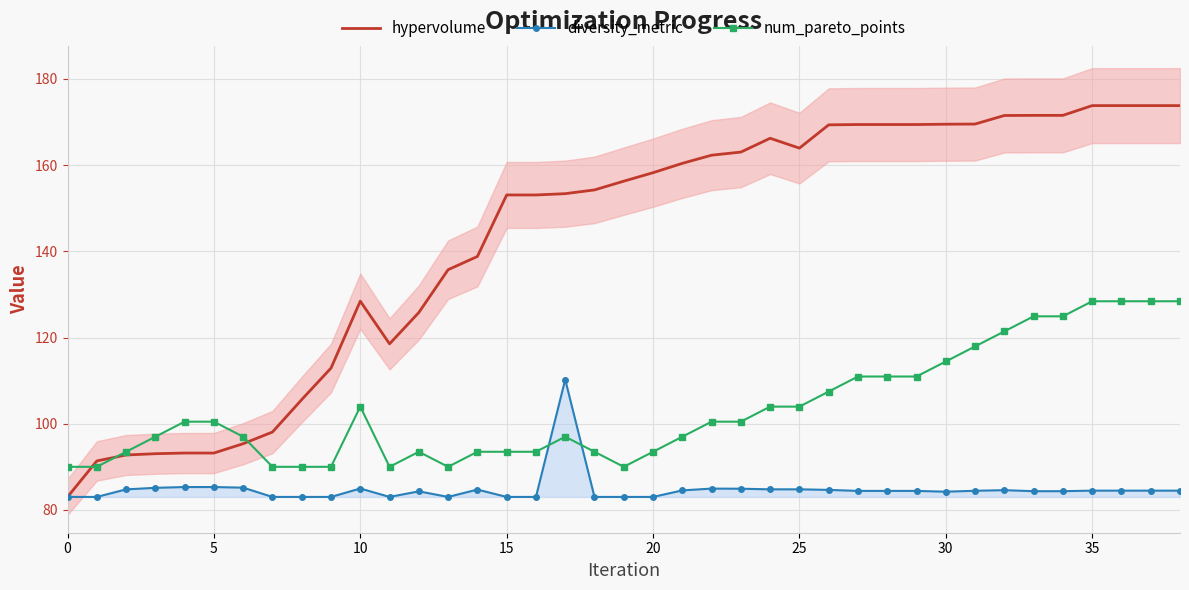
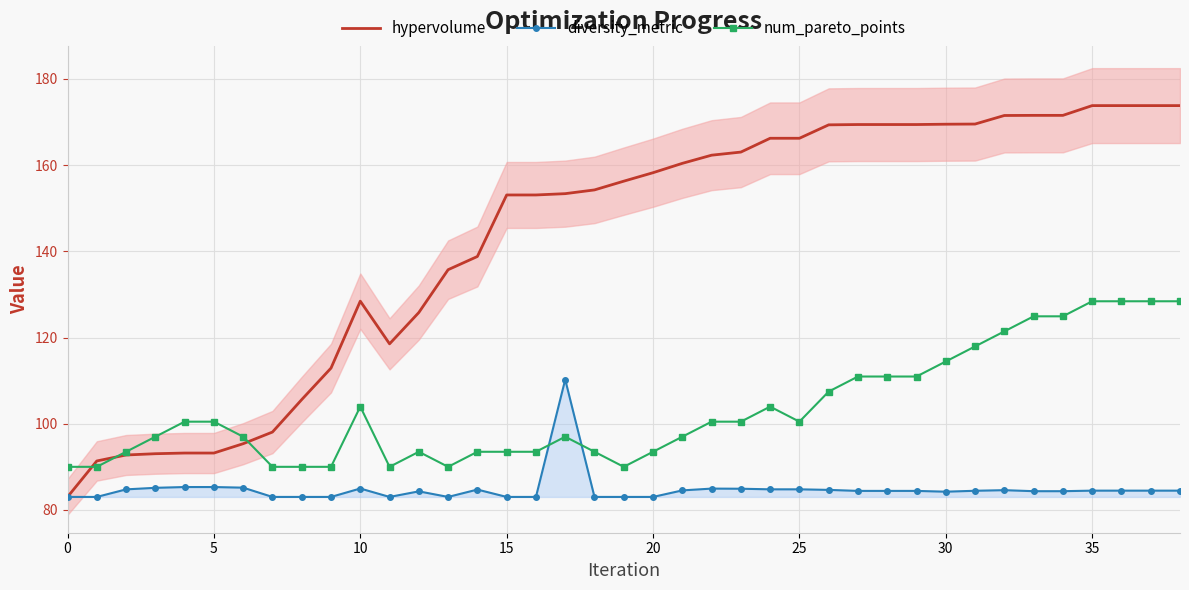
  {
    "hypervolume": {
      "5": 93,
      "10": 128,
      "15": 153,
      "20": 158,
-     "25": 164,
+     "25": 166,
      "30": 169,
      "35": 174
    },
    "diversity_metric": {
      "5": 85,
      "10": 85,
      "15": 83,
      "20": 83,
      "25": 85,
      "30": 84,
      "35": 84
    },
    "num_pareto_points": {
      "0": 90,
      "5": 100,
      "10": 104,
      "15": 93,
      "20": 93,
-     "25": 104,
+     "25": 100,
      "30": 114,
      "35": 128
    }
  }
